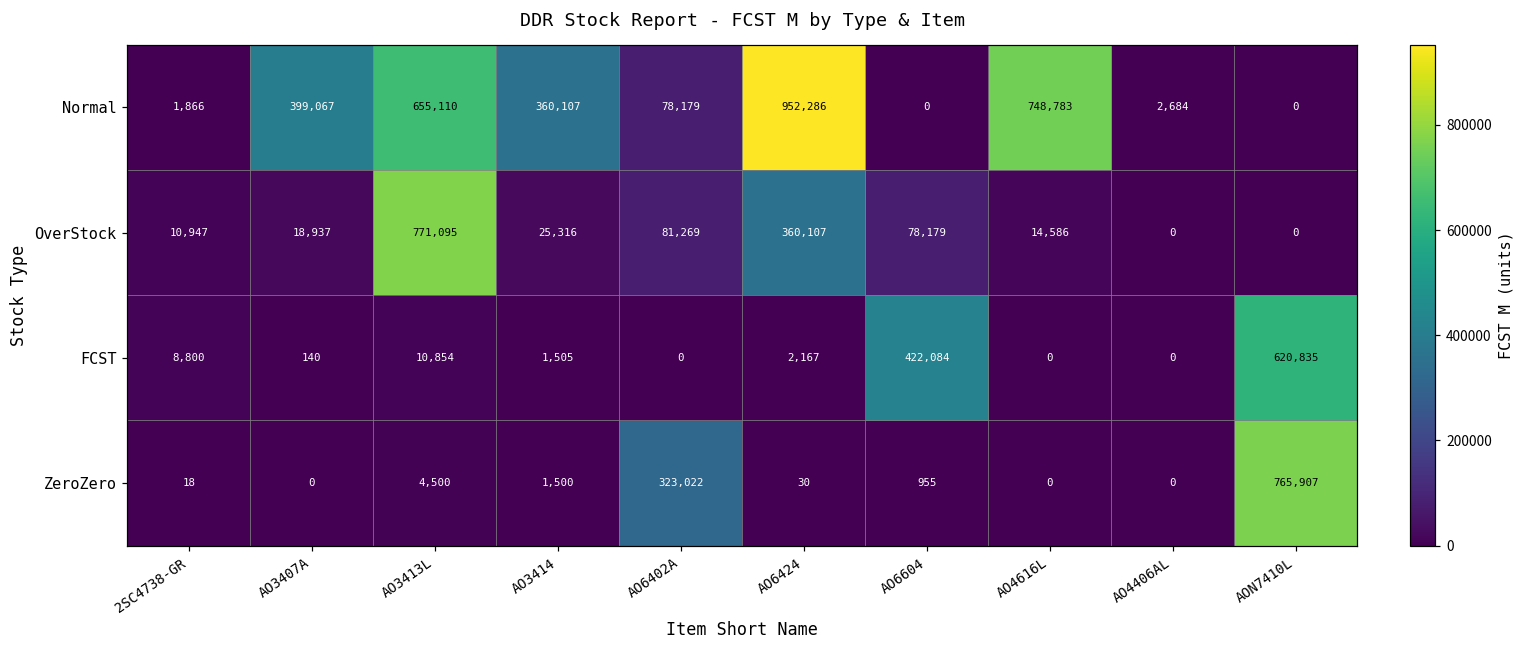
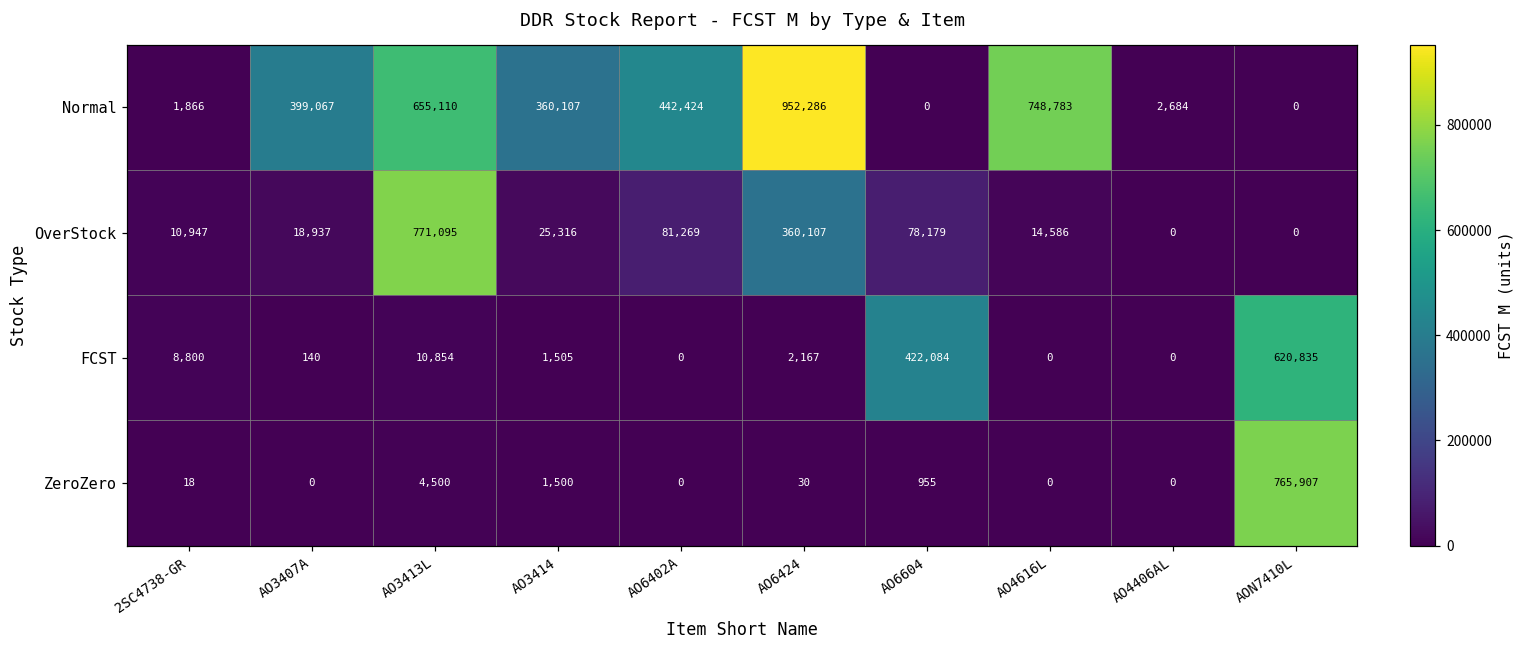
  {
    "Normal": {
      "2SC4738-GR": "1,866",
      "AO3407A": "399,067",
      "AO3413L": "655,110",
      "AO3414": "360,107",
-     "AO6402A": "78,179",
+     "AO6402A": "442,424",
      "AO6424": "952,286",
      "AO6604": "0",
      "AO4616L": "748,783",
      "AO4406AL": "2,684",
      "AON7410L": "0"
    },
    "OverStock": {
      "2SC4738-GR": "10,947",
      "AO3407A": "18,937",
      "AO3413L": "771,095",
      "AO3414": "25,316",
      "AO6402A": "81,269",
      "AO6424": "360,107",
      "AO6604": "78,179",
      "AO4616L": "14,586",
      "AO4406AL": "0",
      "AON7410L": "0"
    },
    "FCST": {
      "2SC4738-GR": "8,800",
      "AO3407A": "140",
      "AO3413L": "10,854",
      "AO3414": "1,505",
      "AO6402A": "0",
      "AO6424": "2,167",
      "AO6604": "422,084",
      "AO4616L": "0",
      "AO4406AL": "0",
      "AON7410L": "620,835"
    },
    "ZeroZero": {
      "2SC4738-GR": "18",
      "AO3407A": "0",
      "AO3413L": "4,500",
      "AO3414": "1,500",
-     "AO6402A": "323,022",
+     "AO6402A": "0",
      "AO6424": "30",
      "AO6604": "955",
      "AO4616L": "0",
      "AO4406AL": "0",
      "AON7410L": "765,907"
    }
  }
